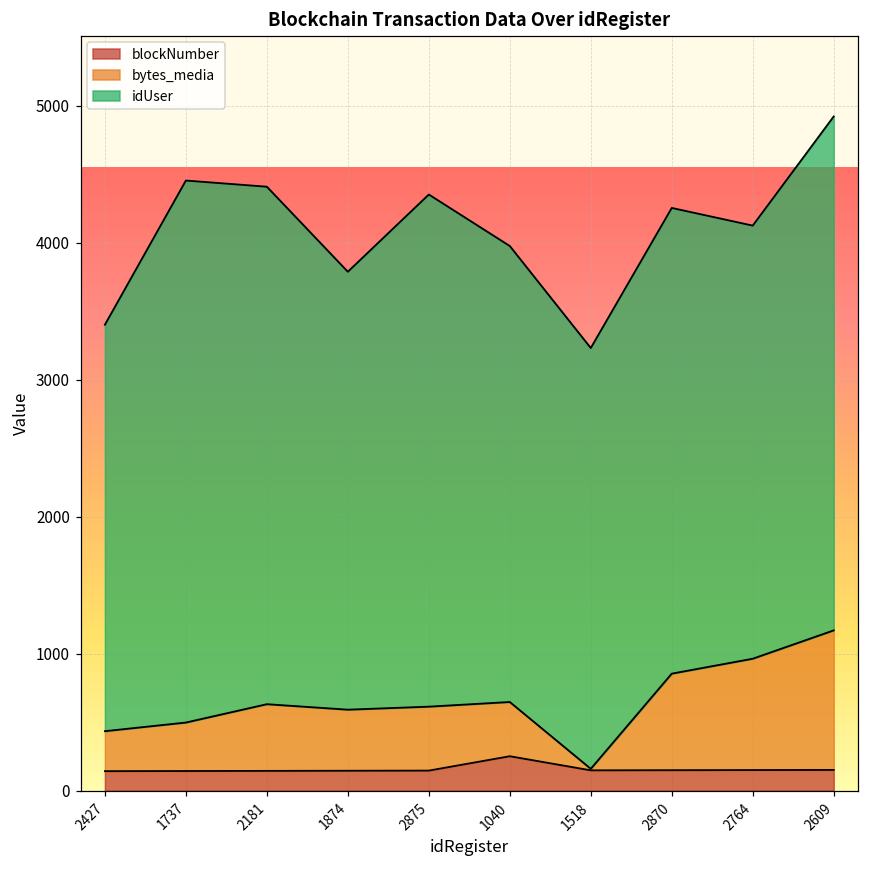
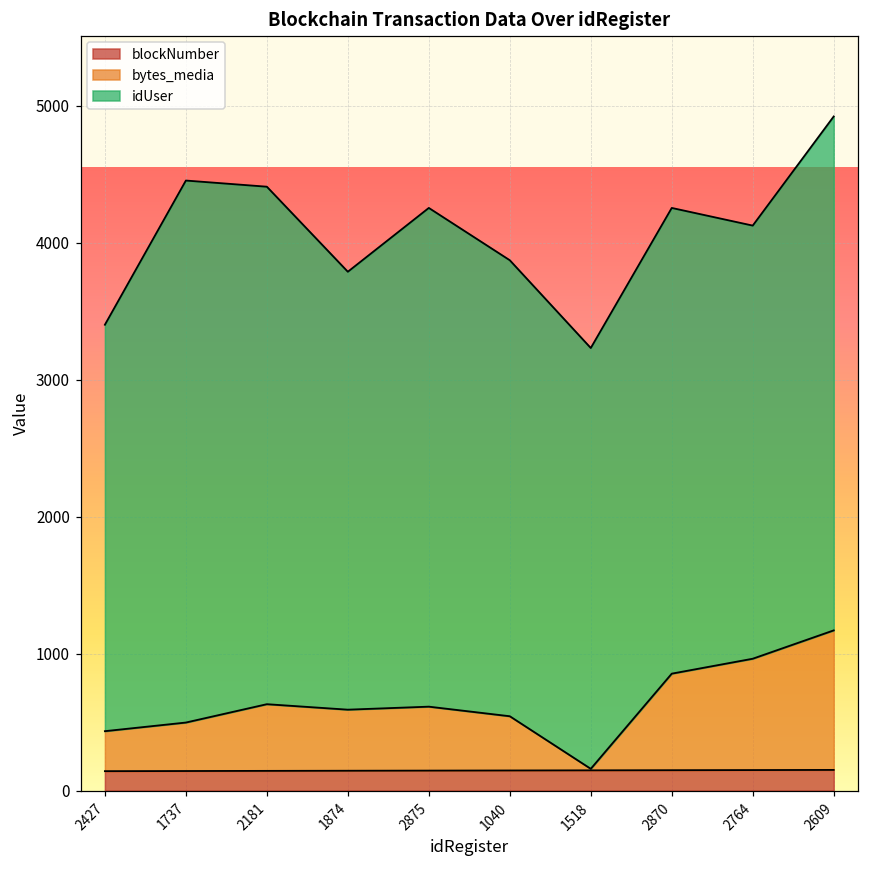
  {
    "blockNumber": {
      "2427": 140,
      "1737": 140,
      "2181": 140,
      "1874": 150,
      "2875": 150,
-     "1040": 250,
+     "1040": 150,
      "2870": 150,
      "2764": 150,
      "2609": 150
    },
    "bytes_media": {
      "2427": 290,
      "1737": 350,
      "2181": 490,
      "1874": 450,
      "2875": 470,
      "1040": 400,
      "2870": 710,
      "2764": 810,
      "2609": 1020
    },
    "idUser": {
      "2427": 2970,
      "1737": 3960,
      "2181": 3780,
      "1874": 3200,
-     "2875": 3740,
+     "2875": 3640,
      "1040": 3330,
      "1518": 3070,
      "2870": 3400,
      "2764": 3160,
      "2609": 3750
    }
  }
